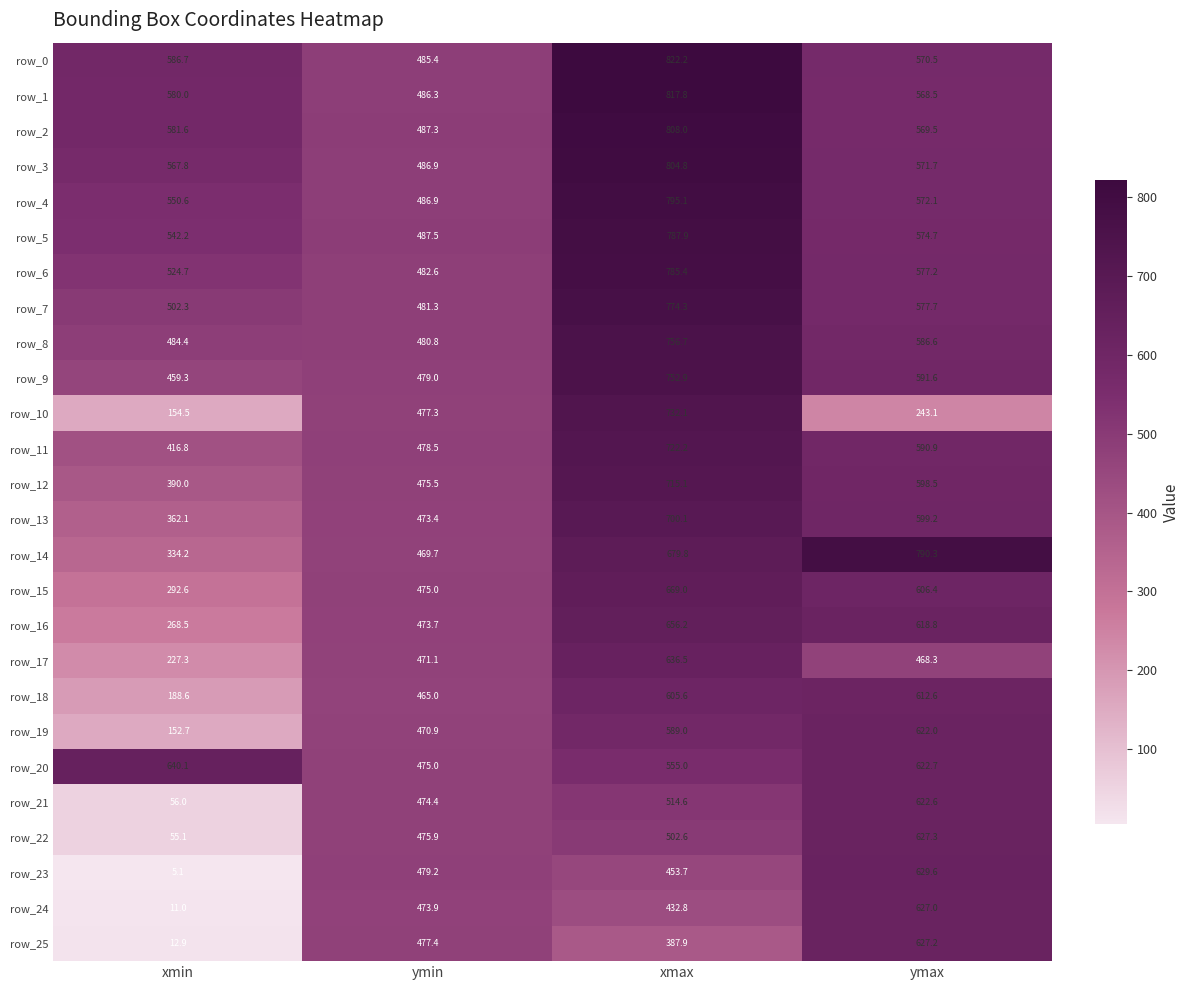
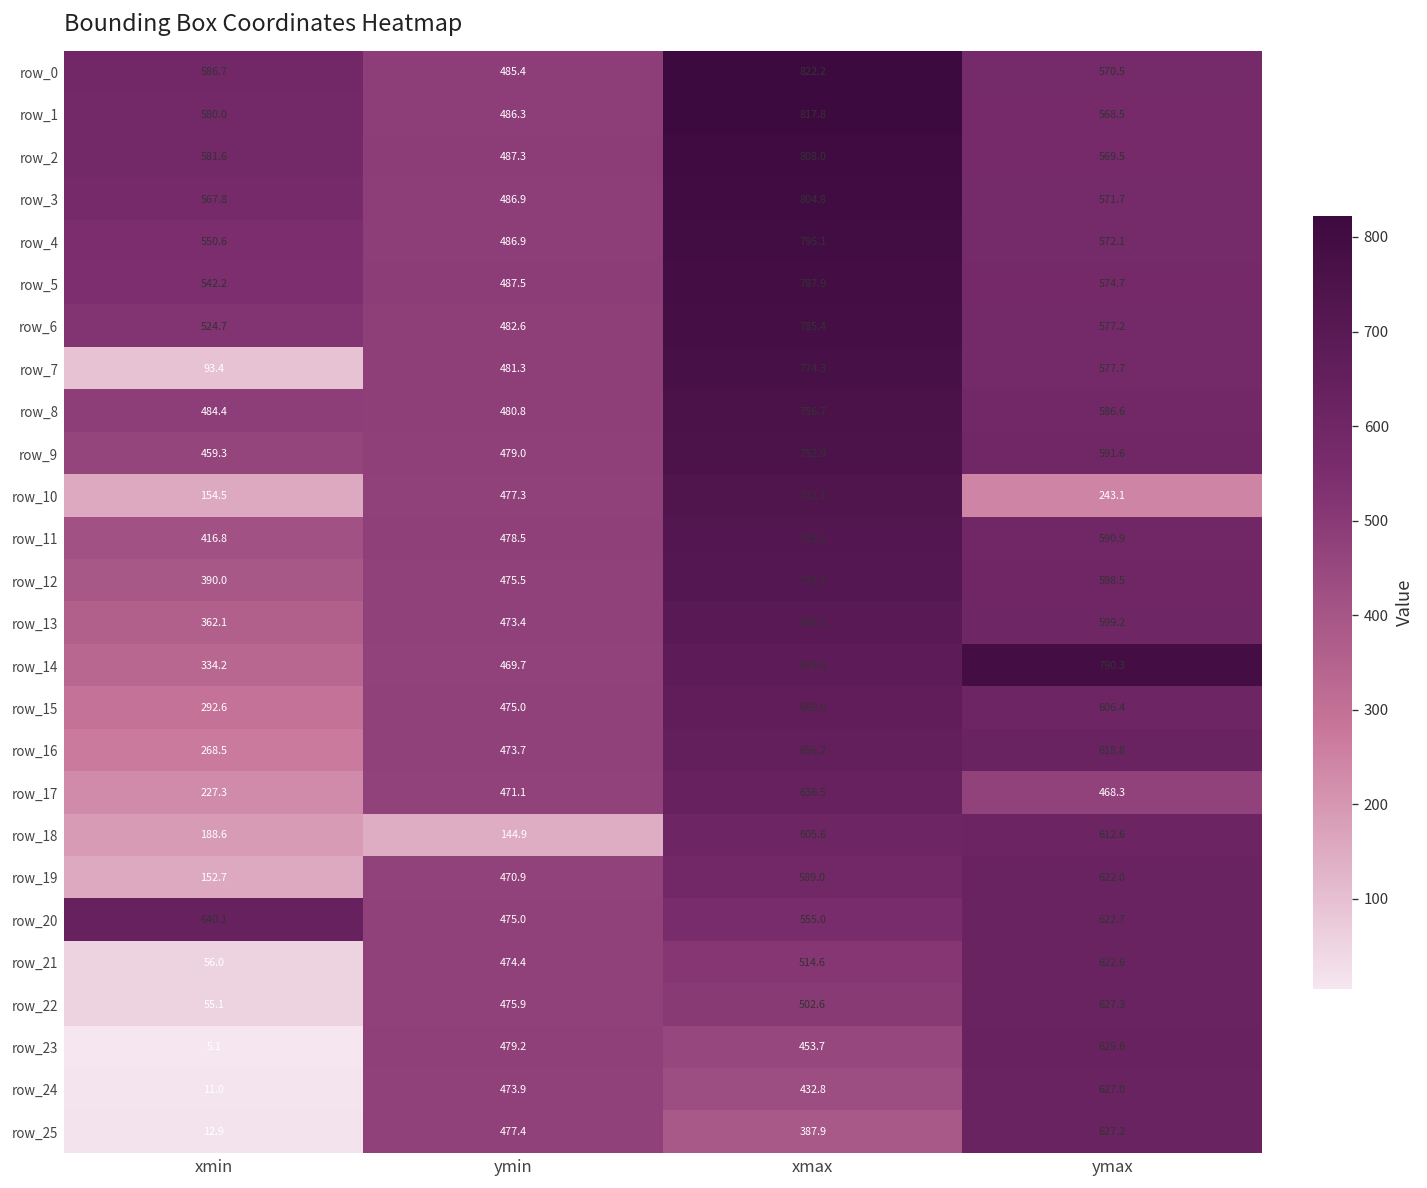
  {
    "row_0": {
      "xmin": 586.7,
      "ymin": 485.4,
      "ymax": 570.5
    },
    "row_1": {
      "xmin": 580.0,
      "ymin": 486.3,
      "ymax": 568.5
    },
    "row_2": {
      "xmin": 581.6,
      "ymin": 487.3,
      "ymax": 569.5
    },
    "row_3": {
      "xmin": 567.8,
      "ymin": 486.9,
      "ymax": 571.7
    },
    "row_4": {
      "xmin": 550.6,
      "ymin": 486.9,
      "ymax": 572.1
    },
    "row_5": {
      "xmin": 542.2,
      "ymin": 487.5,
      "ymax": 574.7
    },
    "row_6": {
      "xmin": 524.7,
      "ymin": 482.6,
      "ymax": 577.2
    },
    "row_7": {
-     "xmin": 502.3,
+     "xmin": 93.4,
      "ymin": 481.3,
      "ymax": 577.7
    },
    "row_8": {
      "xmin": 484.4,
      "ymin": 480.8,
      "ymax": 586.6
    },
    "row_9": {
      "xmin": 459.3,
      "ymin": 479.0,
      "ymax": 591.6
    },
    "row_10": {
      "xmin": 154.5,
      "ymin": 477.3,
      "ymax": 243.1
    },
    "row_11": {
      "xmin": 416.8,
      "ymin": 478.5,
      "ymax": 590.9
    },
    "row_12": {
      "xmin": 390.0,
      "ymin": 475.5,
      "ymax": 598.5
    },
    "row_13": {
      "xmin": 362.1,
      "ymin": 473.4,
      "ymax": 599.2
    },
    "row_14": {
      "xmin": 334.2,
      "ymin": 469.7
    },
    "row_15": {
      "xmin": 292.6,
      "ymin": 475.0,
      "ymax": 606.4
    },
    "row_16": {
      "xmin": 268.5,
      "ymin": 473.7,
      "ymax": 618.8
    },
    "row_17": {
      "xmin": 227.3,
      "ymin": 471.1,
      "xmax": 636.5,
      "ymax": 468.3
    },
    "row_18": {
      "xmin": 188.6,
-     "ymin": 465.0,
+     "ymin": 144.9,
      "xmax": 605.6,
      "ymax": 612.6
    },
    "row_19": {
      "xmin": 152.7,
      "ymin": 470.9,
      "xmax": 589.0,
      "ymax": 622.0
    },
    "row_20": {
      "xmin": 640.1,
      "ymin": 475.0,
      "xmax": 555.0,
      "ymax": 622.7
    },
    "row_21": {
      "ymin": 474.4,
      "xmax": 514.6,
      "ymax": 622.6
    },
    "row_22": {
      "ymin": 475.9,
      "xmax": 502.6,
      "ymax": 627.3
    },
    "row_23": {
      "ymin": 479.2,
      "xmax": 453.7,
      "ymax": 629.6
    },
    "row_24": {
      "ymin": 473.9,
      "xmax": 432.8,
      "ymax": 627.0
    },
    "row_25": {
      "ymin": 477.4,
      "xmax": 387.9,
      "ymax": 627.2
    }
  }
